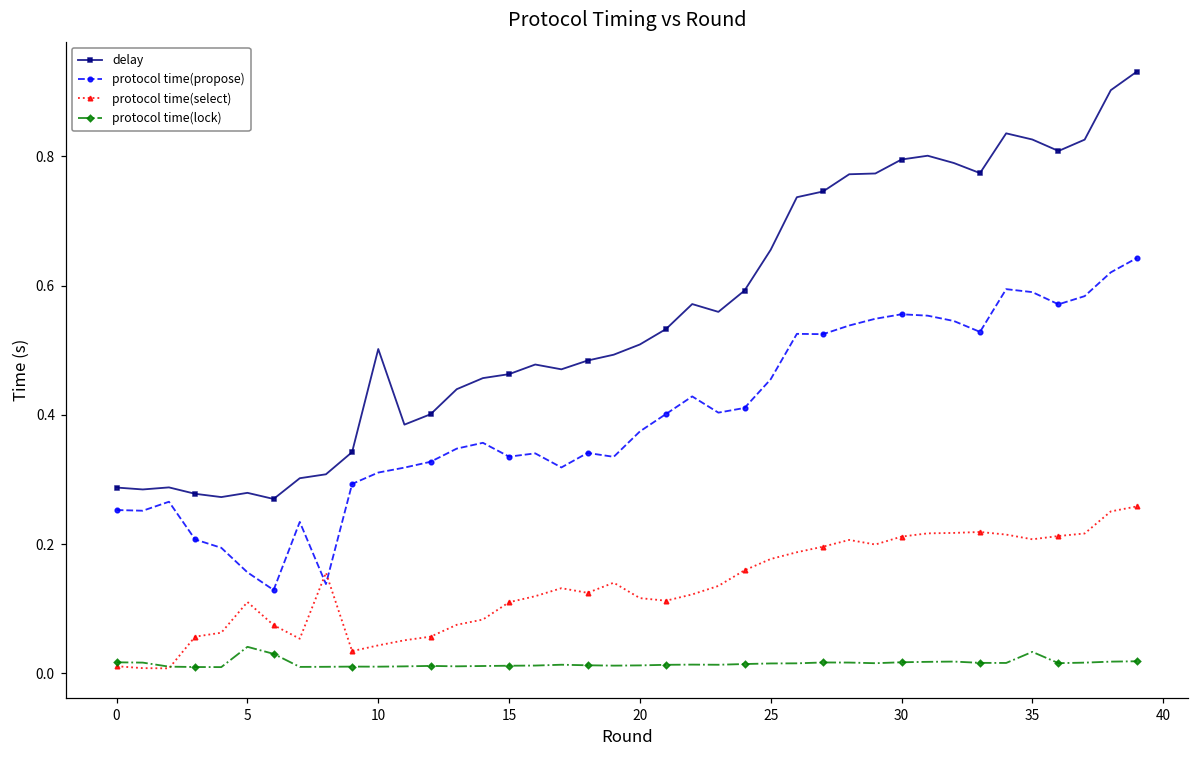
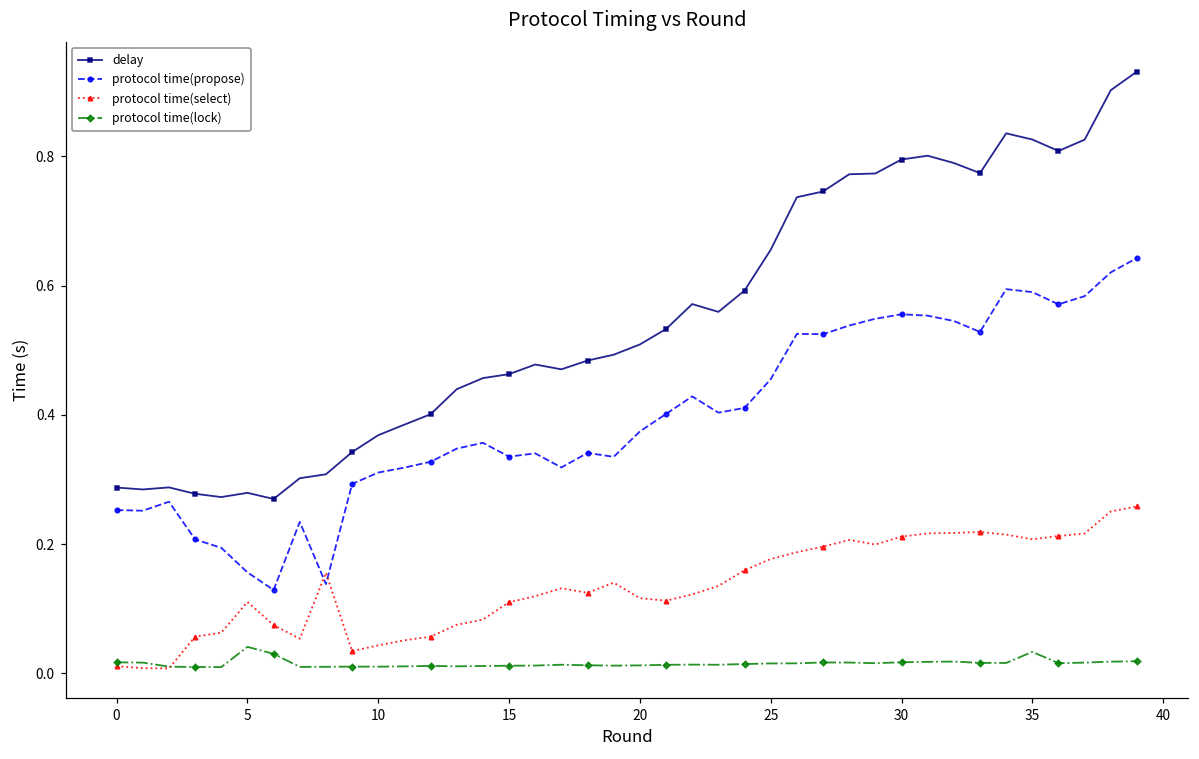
  {
    "delay": {
      "0": 0.29,
      "5": 0.28,
-     "10": 0.50,
+     "10": 0.37,
      "15": 0.46,
      "20": 0.51,
      "25": 0.66,
      "30": 0.80,
      "35": 0.83
    },
    "protocol time(propose)": {
      "0": 0.25,
      "5": 0.16,
      "10": 0.31,
      "15": 0.34,
      "20": 0.37,
      "25": 0.46,
      "30": 0.56,
      "35": 0.59
    },
    "protocol time(select)": {
      "0": 0.01,
      "5": 0.11,
      "10": 0.04,
      "15": 0.11,
      "20": 0.12,
      "25": 0.18,
      "30": 0.21,
      "35": 0.21
    },
    "protocol time(lock)": {
      "0": 0.02,
      "5": 0.04,
      "10": 0.01,
      "15": 0.01,
      "20": 0.01,
      "25": 0.02,
      "30": 0.02,
      "35": 0.03
    }
  }
